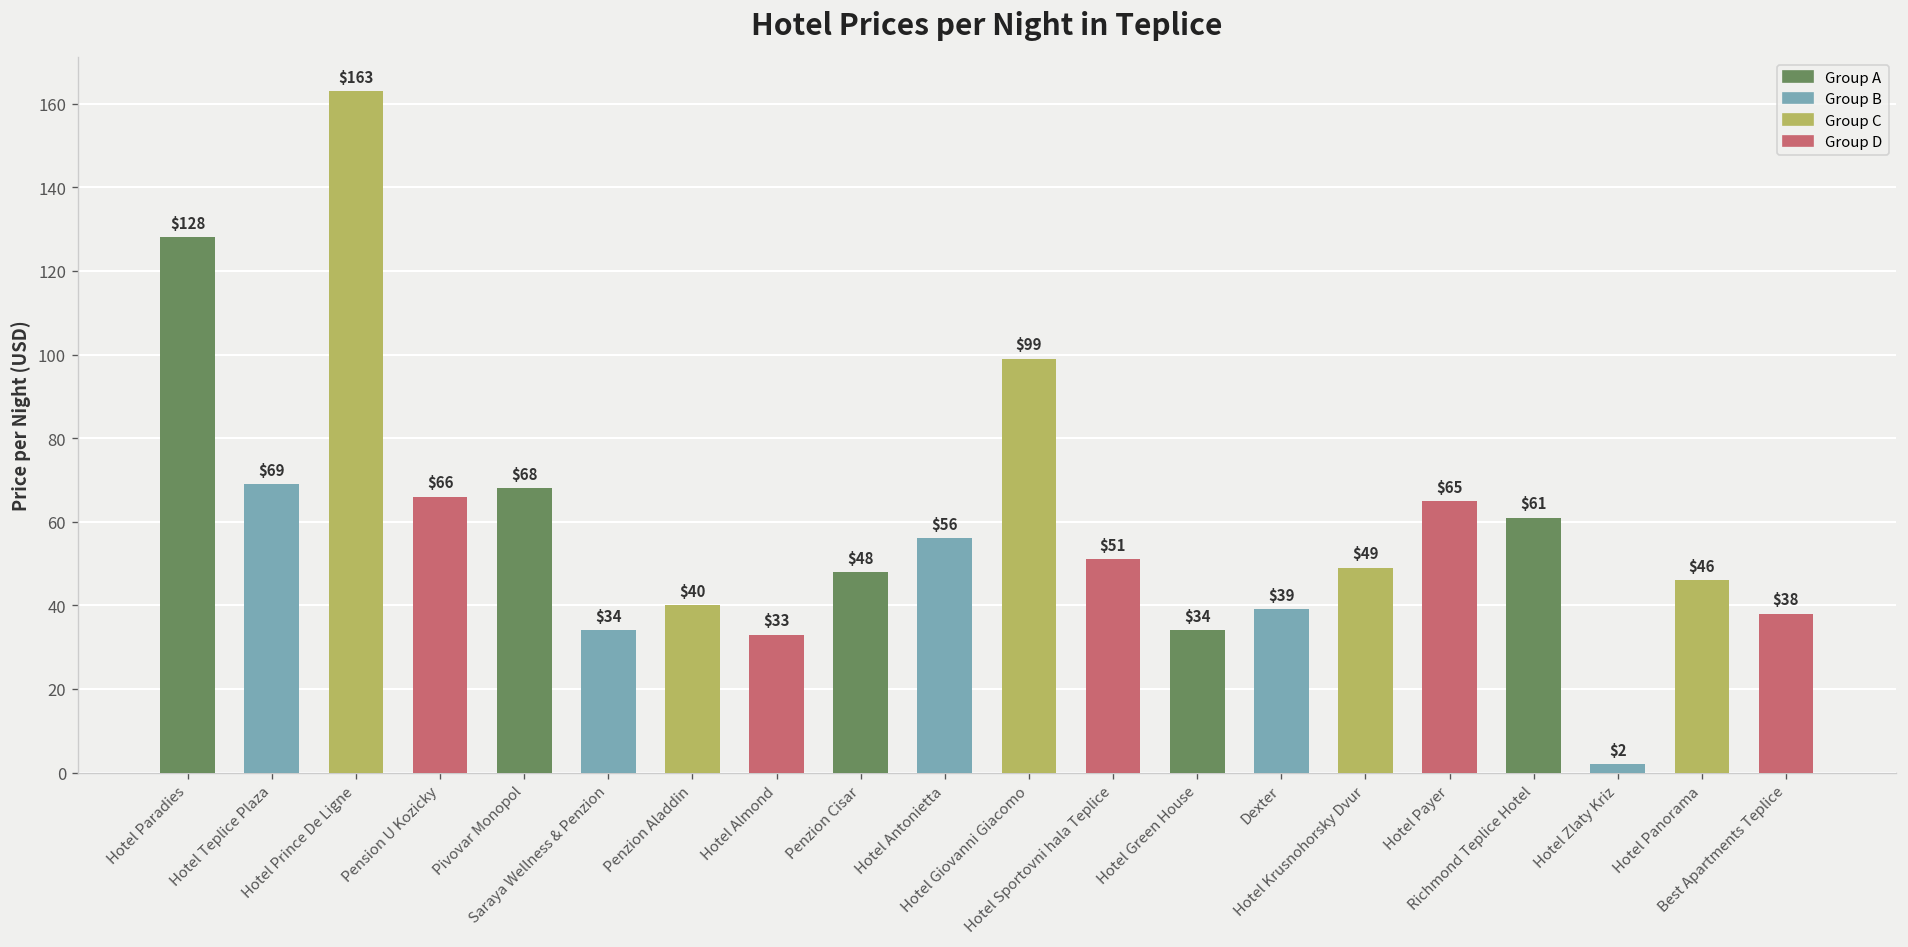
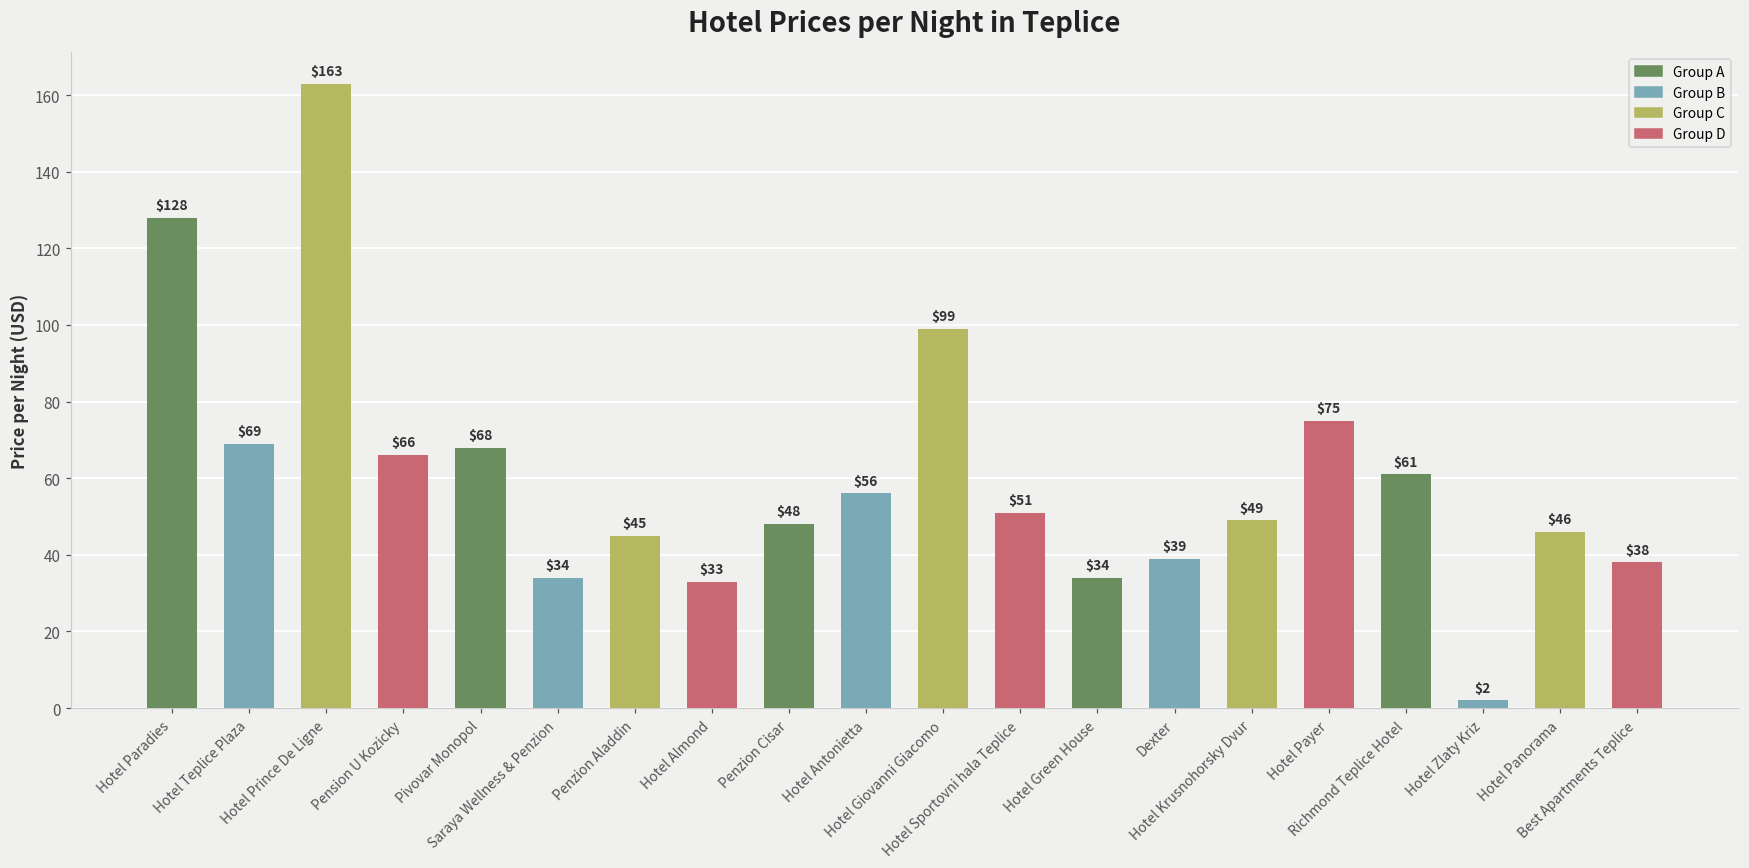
  {
    "Hotel Paradies": "$128",
    "Hotel Teplice Plaza": "$69",
    "Hotel Prince De Ligne": "$163",
    "Pension U Kozicky": "$66",
    "Pivovar Monopol": "$68",
    "Saraya Wellness & Penzion": "$34",
-   "Penzion Aladdin": "$40",
+   "Penzion Aladdin": "$45",
    "Hotel Almond": "$33",
    "Penzion Cisar": "$48",
    "Hotel Antonietta": "$56",
    "Hotel Giovanni Giacomo": "$99",
    "Hotel Sportovni hala Teplice": "$51",
    "Hotel Green House": "$34",
    "Dexter": "$39",
    "Hotel Krusnohorsky Dvur": "$49",
-   "Hotel Payer": "$65",
+   "Hotel Payer": "$75",
    "Richmond Teplice Hotel": "$61",
    "Hotel Zlaty Kriz": "$2",
    "Hotel Panorama": "$46",
    "Best Apartments Teplice": "$38"
  }
